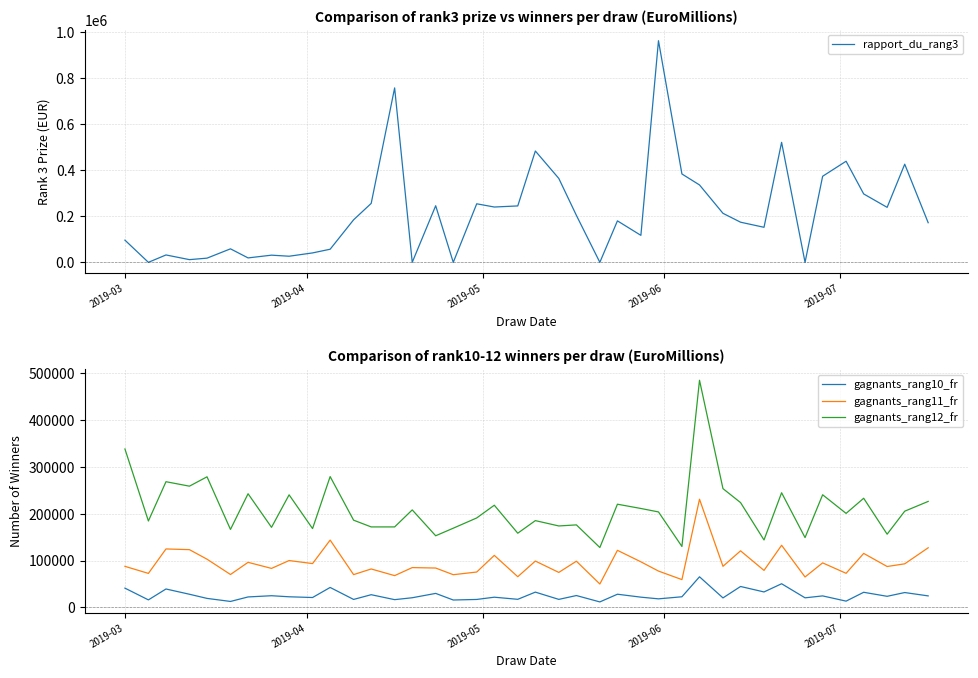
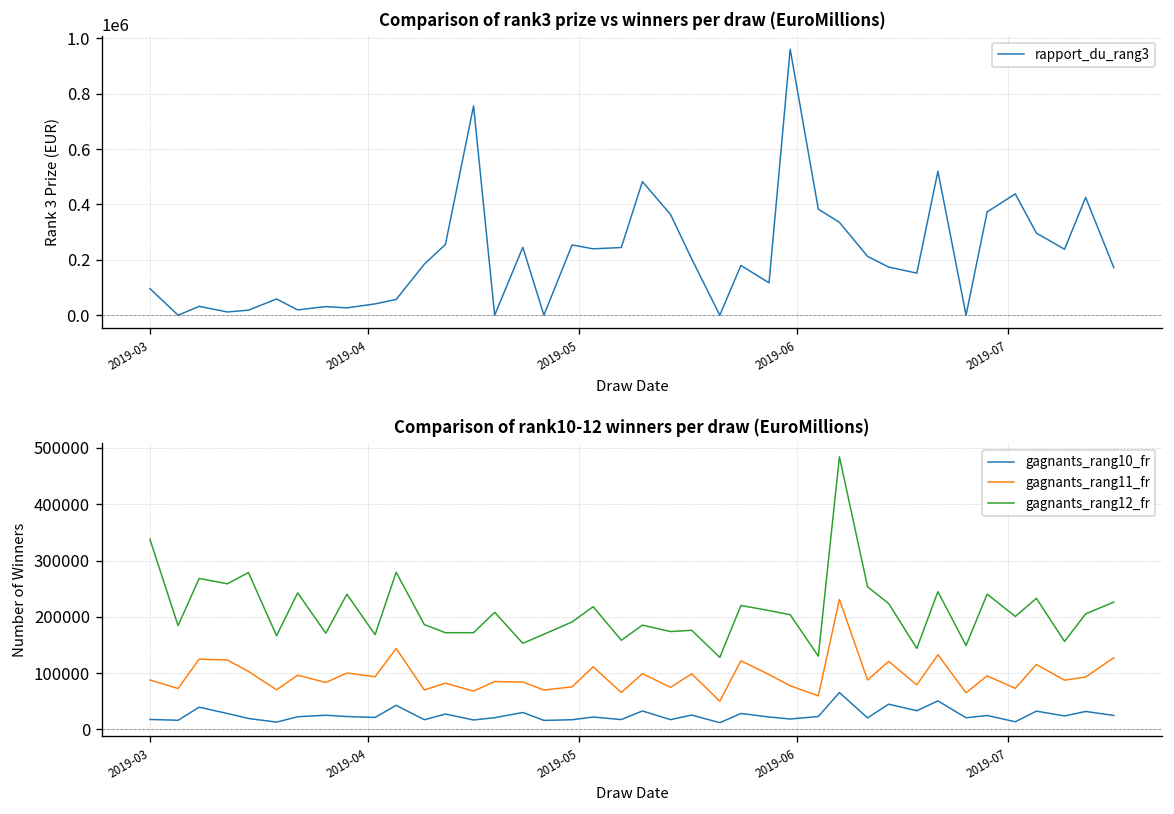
  {
    "Comparison of rank3 prize vs winners per draw (EuroMillions)": {
      "2019-03": 100000
    },
    "Comparison of rank10-12 winners per draw (EuroMillions)": {
      "gagnants_rang10_fr": {
-       "2019-03": 40000
+       "2019-03": 20000
      },
      "gagnants_rang11_fr": {
        "2019-03": 90000
      },
      "gagnants_rang12_fr": {
        "2019-03": 340000
      }
    }
  }
